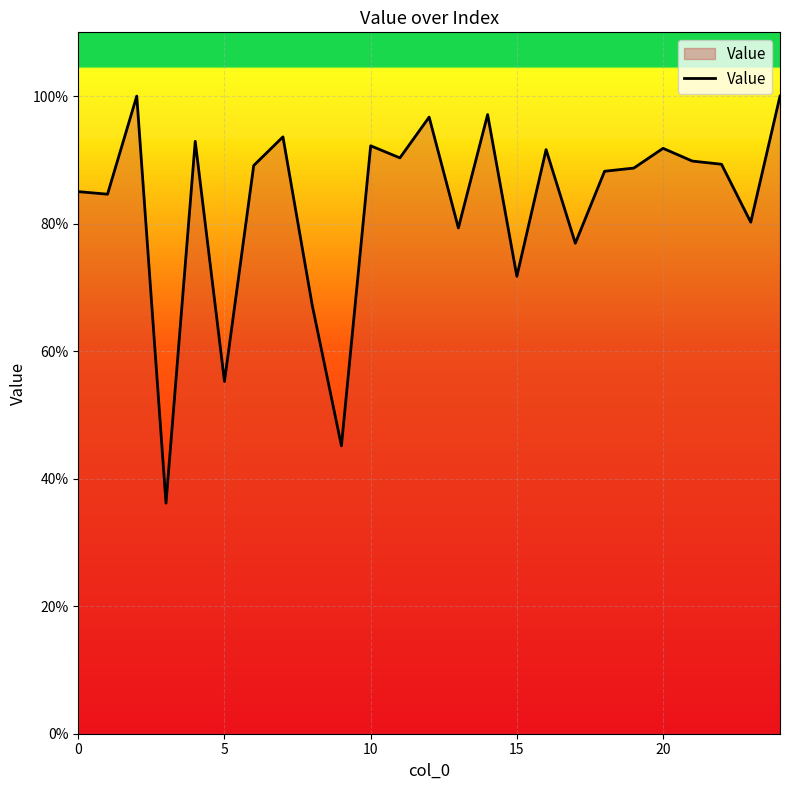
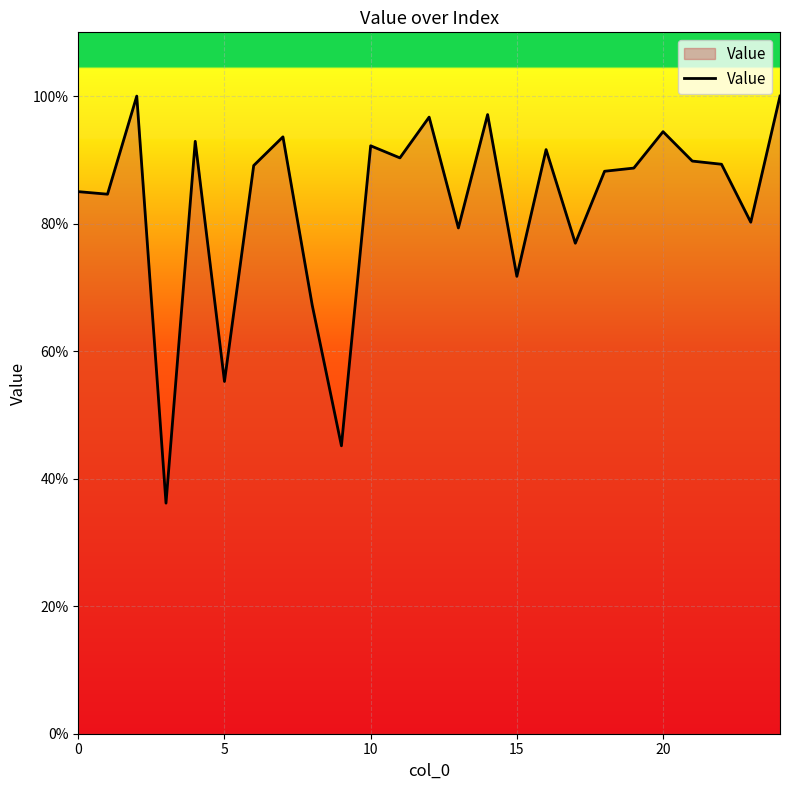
  {
    "0": "85%",
    "5": "55%",
    "10": "92%",
    "15": "72%",
-   "20": "92%"
+   "20": "94%"
  }
